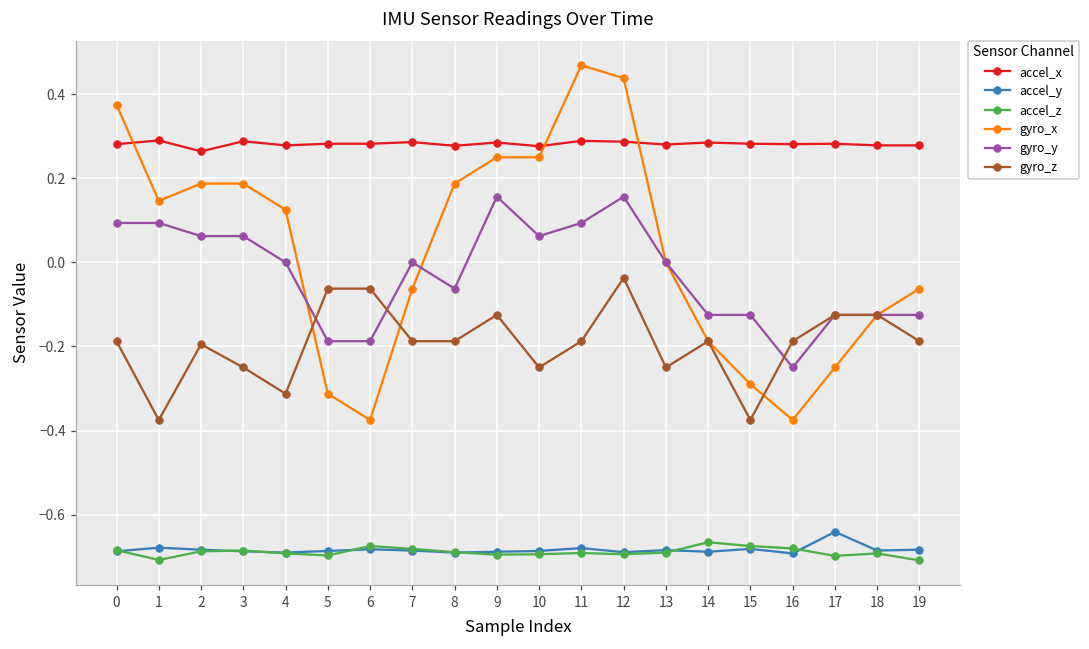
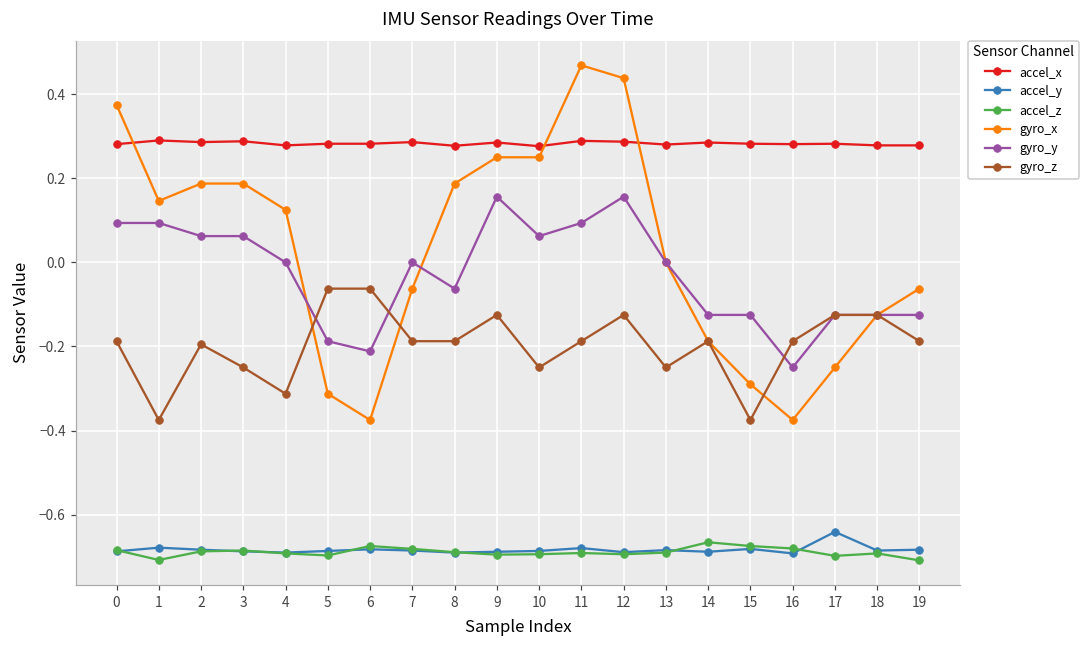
  {
    "accel_x": {
      "0": 0.28,
      "1": 0.29,
-     "2": 0.26,
+     "2": 0.29,
      "3": 0.29,
      "4": 0.28,
      "5": 0.28,
      "6": 0.28,
      "7": 0.29,
      "8": 0.28,
      "9": 0.29,
      "10": 0.28,
      "11": 0.29,
      "12": 0.29,
      "13": 0.28,
      "14": 0.29,
      "15": 0.28,
      "16": 0.28,
      "17": 0.28,
      "18": 0.28,
      "19": 0.28
    },
    "accel_y": {
      "1": -0.68,
      "5": -0.69,
      "6": -0.68,
      "9": -0.69,
      "10": -0.69,
      "11": -0.68,
      "14": -0.69,
      "15": -0.68,
      "16": -0.69,
      "17": -0.64,
      "18": -0.69,
      "19": -0.68
    },
    "accel_z": {
      "1": -0.71,
      "5": -0.70,
      "6": -0.67,
      "9": -0.70,
      "10": -0.69,
      "11": -0.69,
      "14": -0.67,
      "15": -0.67,
      "16": -0.68,
      "17": -0.70,
      "18": -0.69,
      "19": -0.71
    },
    "gyro_x": {
      "0": 0.38,
      "1": 0.15,
      "2": 0.19,
      "3": 0.19,
      "4": 0.13,
      "5": -0.31,
      "6": -0.38,
      "7": -0.06,
      "8": 0.19,
      "9": 0.25,
      "10": 0.25,
      "11": 0.47,
      "12": 0.44,
      "15": -0.29,
      "16": -0.38,
      "17": -0.25,
      "19": -0.06
    },
    "gyro_y": {
      "0": 0.09,
      "1": 0.09,
      "2": 0.06,
      "3": 0.06,
      "4": 0.00,
      "5": -0.19,
-     "6": -0.19,
+     "6": -0.21,
      "7": 0.00,
      "8": -0.06,
      "9": 0.16,
      "10": 0.06,
      "11": 0.09,
      "12": 0.16,
      "14": -0.13,
      "15": -0.13,
      "16": -0.25,
      "19": -0.13
    },
    "gyro_z": {
      "0": -0.19,
      "1": -0.38,
      "2": -0.20,
      "3": -0.25,
      "4": -0.31,
      "5": -0.06,
      "6": -0.06,
      "7": -0.19,
      "8": -0.19,
      "9": -0.13,
      "10": -0.25,
      "11": -0.19,
-     "12": -0.04,
+     "12": -0.13,
      "13": -0.25,
      "15": -0.38,
      "16": -0.19,
      "19": -0.19
    }
  }
